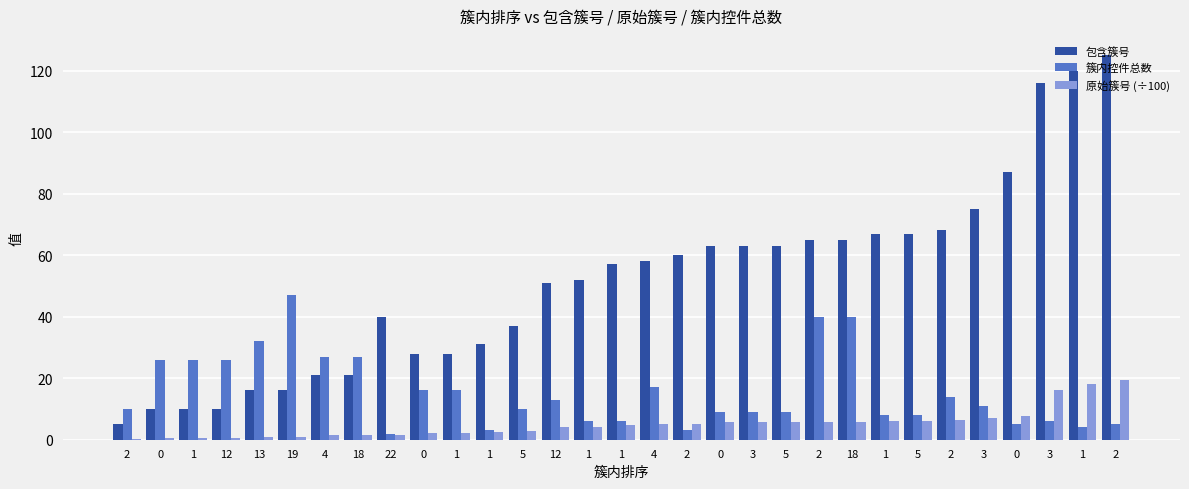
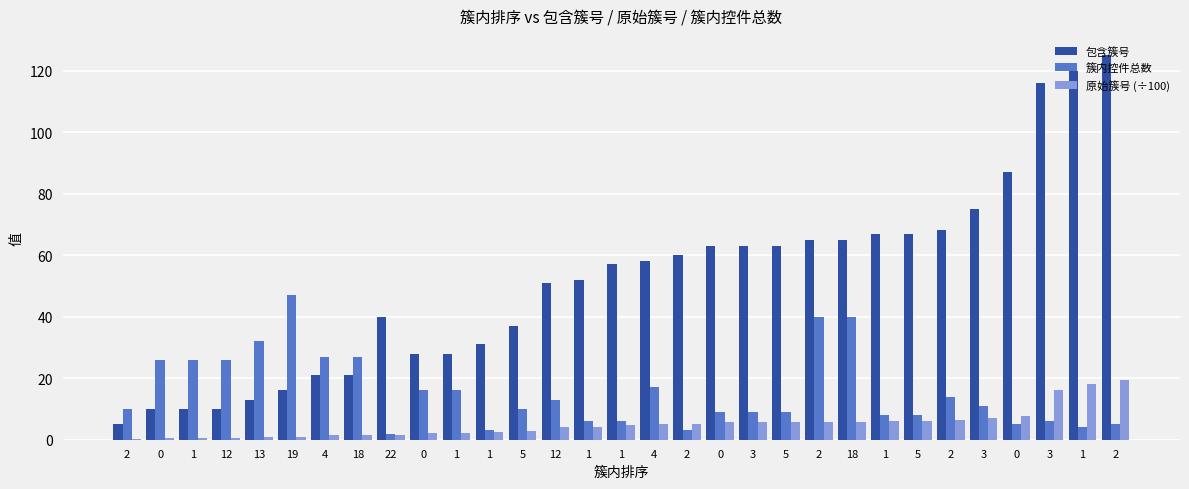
  {
    "包含簇号": {
-     "13": 16,
+     "13": 13,
      "19": 16,
      "22": 40
    },
    "簇内控件总数": {
      "13": 32,
      "19": 47,
      "22": 2
    },
    "原始簇号 (÷100)": {
      "13": 1,
      "19": 1,
      "22": 2
    }
  }
